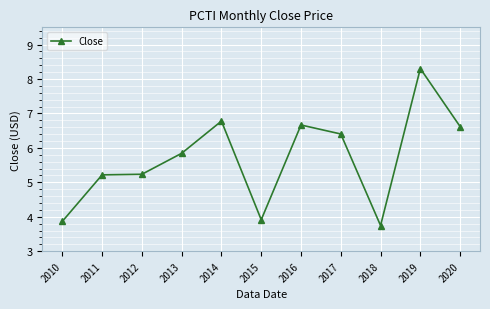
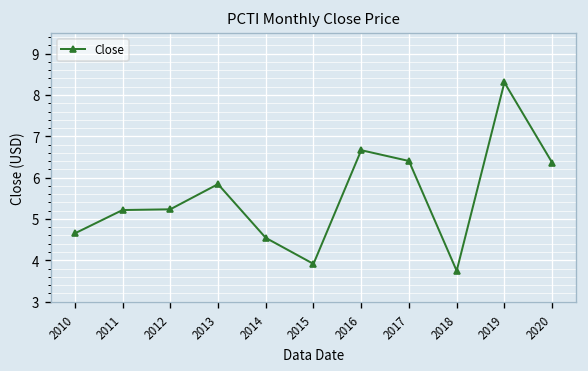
  {
-   "2010": 3.9,
+   "2010": 4.7,
    "2011": 5.2,
    "2012": 5.2,
    "2013": 5.8,
-   "2014": 6.8,
+   "2014": 4.5,
    "2015": 3.9,
    "2016": 6.7,
    "2017": 6.4,
    "2018": 3.7,
    "2019": 8.3,
-   "2020": 6.6
+   "2020": 6.4
  }
